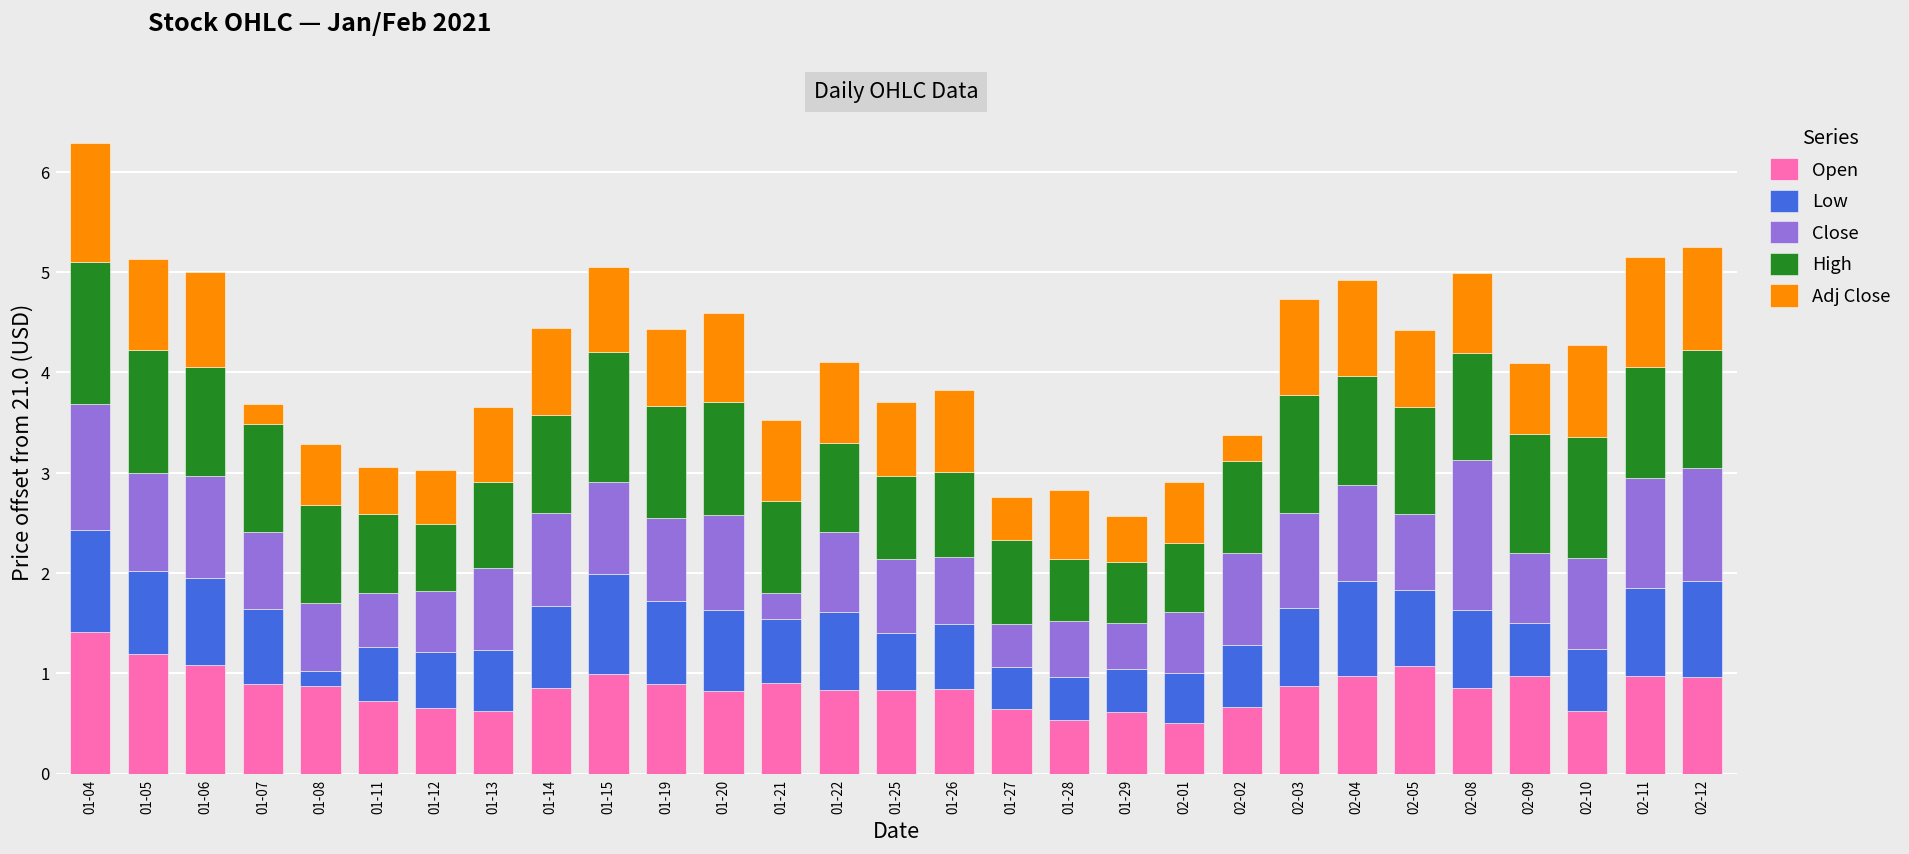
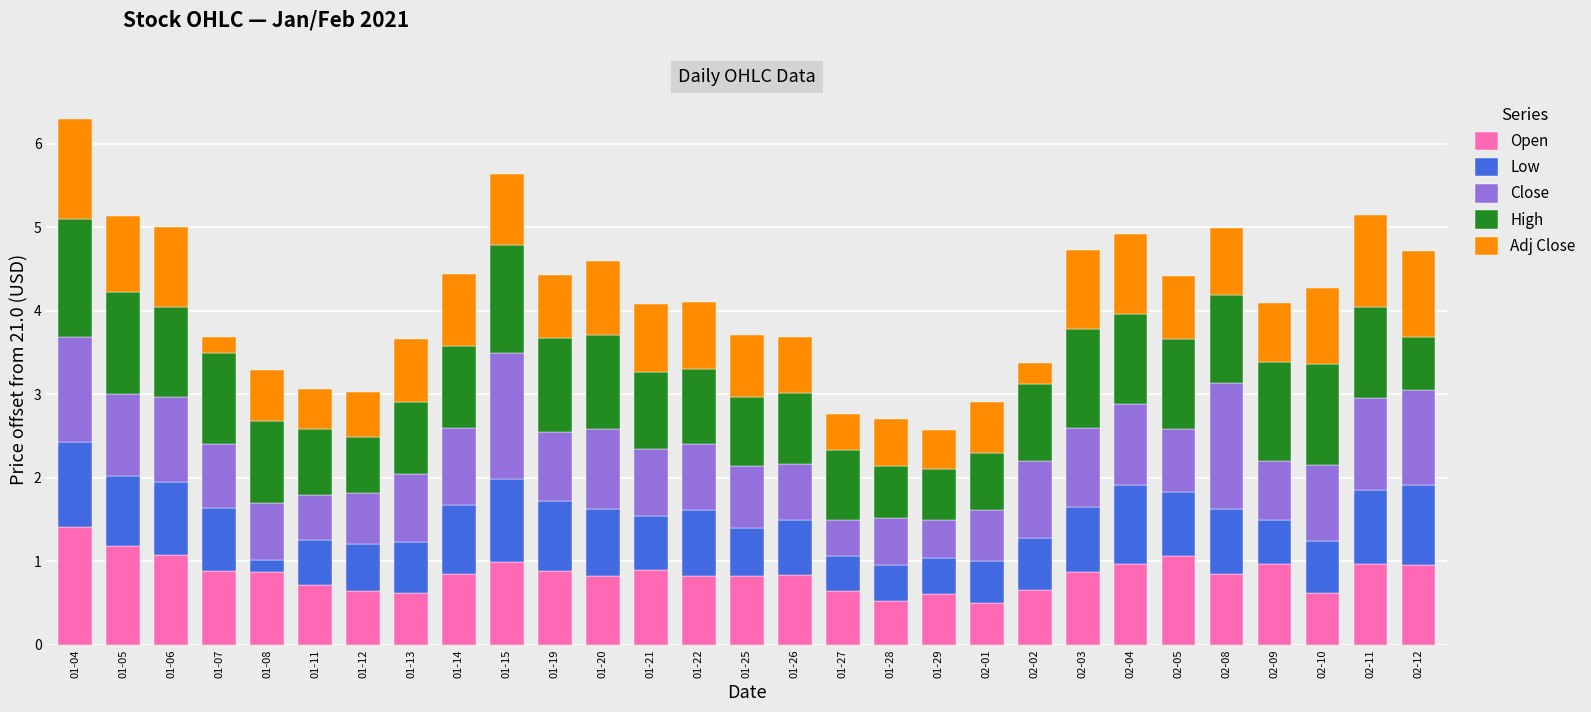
  {
    "Open": {
      "01-04": 1.4,
      "01-05": 1.2,
      "01-06": 1.1,
      "01-07": 0.9,
      "01-08": 0.9,
      "01-11": 0.7,
      "01-12": 0.6,
      "01-13": 0.6,
      "01-14": 0.9,
      "01-15": 1.0,
      "01-19": 0.9,
      "01-20": 0.8,
      "01-21": 0.9,
      "01-22": 0.8,
      "01-25": 0.8,
      "01-26": 0.8,
      "01-27": 0.6,
      "01-28": 0.5,
      "01-29": 0.6,
      "02-01": 0.5,
      "02-02": 0.7,
      "02-03": 0.9,
      "02-04": 1.0,
      "02-05": 1.1,
      "02-08": 0.9,
      "02-09": 1.0,
      "02-10": 0.6,
      "02-11": 1.0,
      "02-12": 1.0
    },
    "Low": {
      "01-04": 1.0,
      "01-05": 0.8,
      "01-06": 0.9,
      "01-07": 0.8,
      "01-08": 0.1,
      "01-11": 0.5,
      "01-12": 0.6,
      "01-13": 0.6,
      "01-14": 0.8,
      "01-15": 1.0,
      "01-19": 0.8,
      "01-20": 0.8,
      "01-21": 0.6,
      "01-22": 0.8,
      "01-25": 0.6,
      "01-26": 0.6,
      "01-27": 0.4,
      "01-28": 0.4,
      "01-29": 0.4,
      "02-01": 0.5,
      "02-02": 0.6,
      "02-03": 0.8,
      "02-04": 0.9,
      "02-05": 0.8,
      "02-08": 0.8,
      "02-09": 0.5,
      "02-10": 0.6,
      "02-11": 0.9,
      "02-12": 1.0
    },
    "Close": {
      "01-04": 1.3,
      "01-05": 1.0,
      "01-06": 1.0,
      "01-07": 0.8,
      "01-08": 0.7,
      "01-11": 0.5,
      "01-12": 0.6,
      "01-13": 0.8,
      "01-14": 0.9,
-     "01-15": 0.9,
+     "01-15": 1.5,
      "01-19": 0.8,
      "01-20": 0.9,
-     "01-21": 0.3,
+     "01-21": 0.8,
      "01-22": 0.8,
      "01-25": 0.7,
      "01-26": 0.7,
      "01-27": 0.4,
      "01-28": 0.6,
      "01-29": 0.5,
      "02-01": 0.6,
      "02-02": 0.9,
      "02-03": 0.9,
      "02-04": 1.0,
      "02-05": 0.8,
      "02-08": 1.5,
      "02-09": 0.7,
      "02-10": 0.9,
      "02-11": 1.1,
      "02-12": 1.1
    },
    "High": {
      "01-04": 1.4,
      "01-05": 1.2,
      "01-06": 1.1,
      "01-07": 1.1,
      "01-08": 1.0,
      "01-11": 0.8,
      "01-12": 0.7,
      "01-13": 0.9,
      "01-14": 1.0,
      "01-15": 1.3,
      "01-19": 1.1,
      "01-20": 1.1,
      "01-21": 0.9,
      "01-22": 0.9,
      "01-25": 0.8,
      "01-26": 0.9,
      "01-27": 0.8,
      "01-28": 0.6,
      "01-29": 0.6,
      "02-01": 0.7,
      "02-02": 0.9,
      "02-03": 1.2,
      "02-04": 1.1,
      "02-05": 1.1,
      "02-08": 1.1,
      "02-09": 1.2,
      "02-10": 1.2,
      "02-11": 1.1,
-     "02-12": 1.2
+     "02-12": 0.6
    },
    "Adj Close": {
      "01-04": 1.2,
      "01-05": 0.9,
      "01-06": 0.9,
      "01-07": 0.2,
      "01-08": 0.6,
      "01-11": 0.5,
      "01-12": 0.5,
      "01-13": 0.8,
      "01-14": 0.9,
      "01-15": 0.9,
      "01-19": 0.8,
      "01-20": 0.9,
      "01-21": 0.8,
      "01-22": 0.8,
      "01-25": 0.7,
-     "01-26": 0.8,
+     "01-26": 0.7,
      "01-27": 0.4,
-     "01-28": 0.7,
+     "01-28": 0.6,
      "01-29": 0.5,
      "02-01": 0.6,
      "02-02": 0.3,
      "02-03": 0.9,
      "02-04": 1.0,
      "02-05": 0.8,
      "02-08": 0.8,
      "02-09": 0.7,
      "02-10": 0.9,
      "02-11": 1.1,
      "02-12": 1.0
    }
  }
